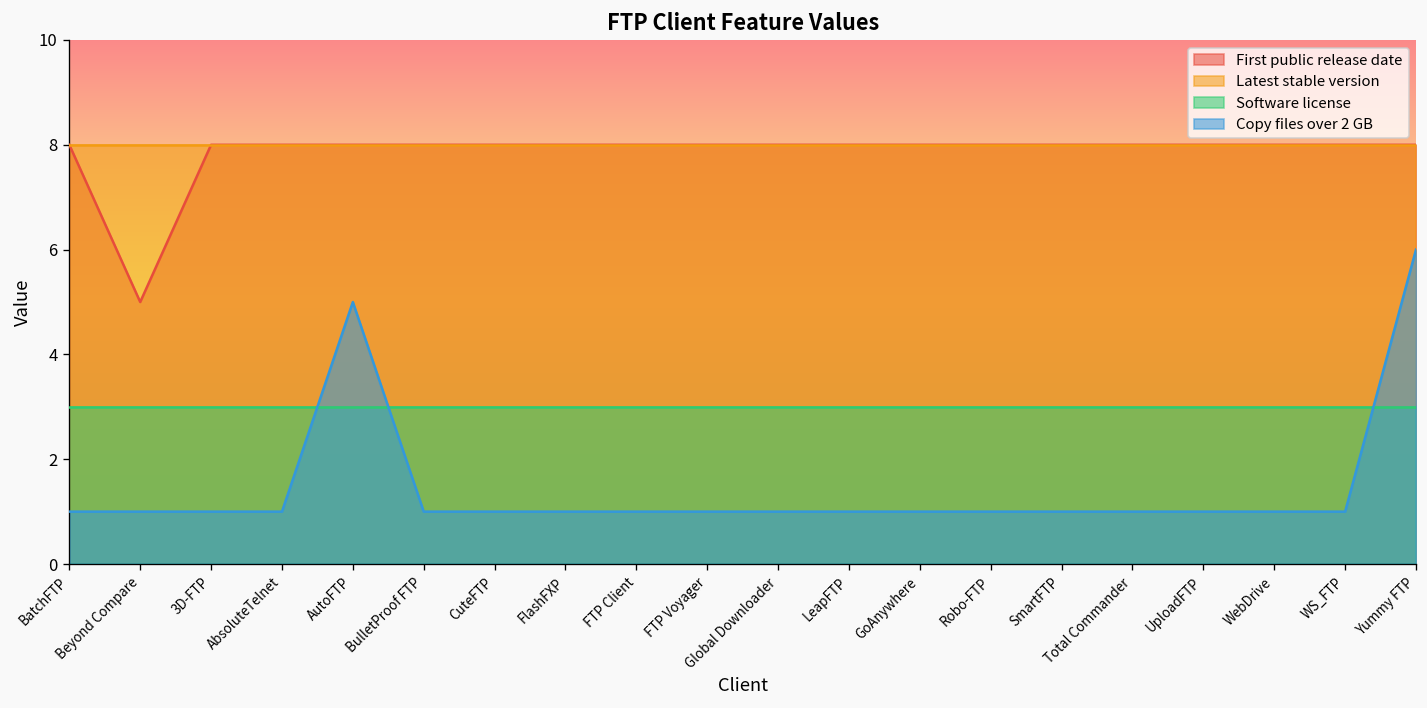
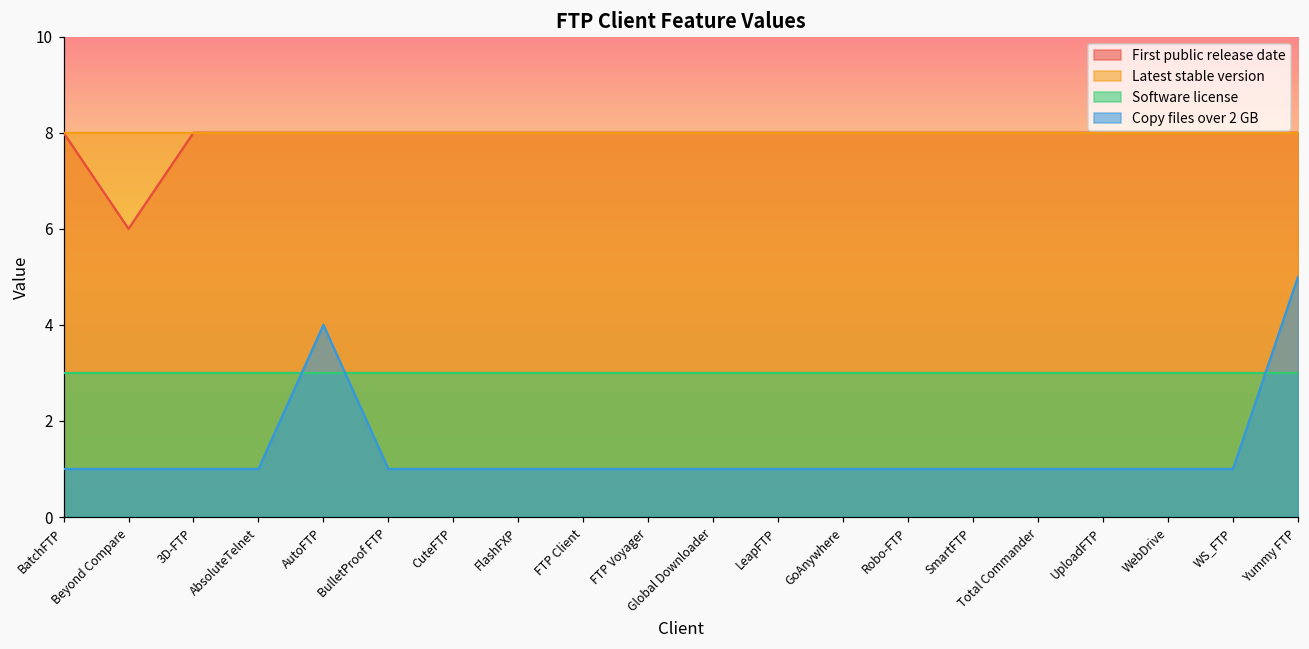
  {
    "First public release date": {
-     "Beyond Compare": 5
+     "Beyond Compare": 6
    },
    "Latest stable version": {
      "Beyond Compare": 8
    },
    "Software license": {
      "BatchFTP": 3,
      "Beyond Compare": 3,
      "3D-FTP": 3,
      "AbsoluteTelnet": 3,
      "AutoFTP": 3,
      "BulletProof FTP": 3,
      "CuteFTP": 3,
      "FlashFXP": 3,
      "FTP Client": 3,
      "FTP Voyager": 3,
      "Global Downloader": 3,
      "LeapFTP": 3,
      "GoAnywhere": 3,
      "Robo-FTP": 3,
      "SmartFTP": 3,
      "Total Commander": 3,
      "UploadFTP": 3,
      "WebDrive": 3,
      "WS_FTP": 3,
      "Yummy FTP": 3
    },
    "Copy files over 2 GB": {
      "BatchFTP": 1,
      "Beyond Compare": 1,
      "3D-FTP": 1,
      "AbsoluteTelnet": 1,
-     "AutoFTP": 5,
+     "AutoFTP": 4,
      "BulletProof FTP": 1,
      "CuteFTP": 1,
      "FlashFXP": 1,
      "FTP Client": 1,
      "FTP Voyager": 1,
      "Global Downloader": 1,
      "LeapFTP": 1,
      "GoAnywhere": 1,
      "Robo-FTP": 1,
      "SmartFTP": 1,
      "Total Commander": 1,
      "UploadFTP": 1,
      "WebDrive": 1,
      "WS_FTP": 1,
-     "Yummy FTP": 6
+     "Yummy FTP": 5
    }
  }
